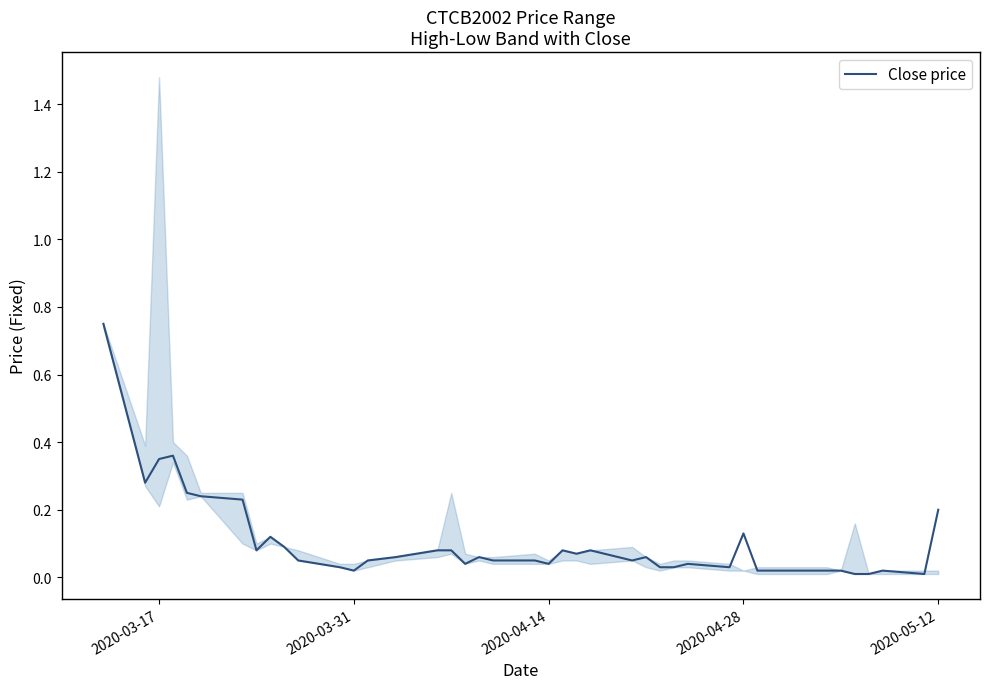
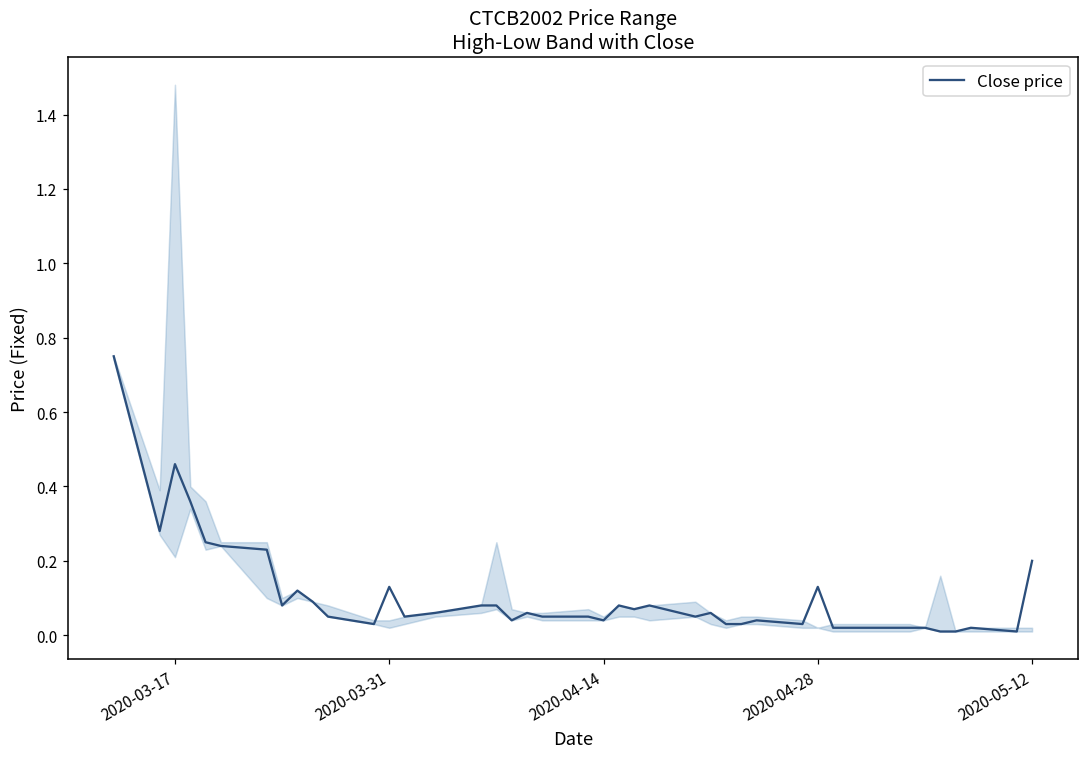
  {
    "Close price": {
-     "2020-03-17": 0.35,
-     "2020-03-31": 0.02,
+     "2020-03-17": 0.46,
+     "2020-03-31": 0.13,
      "2020-04-14": 0.04,
      "2020-04-28": 0.13,
      "2020-05-12": 0.20
    }
  }
